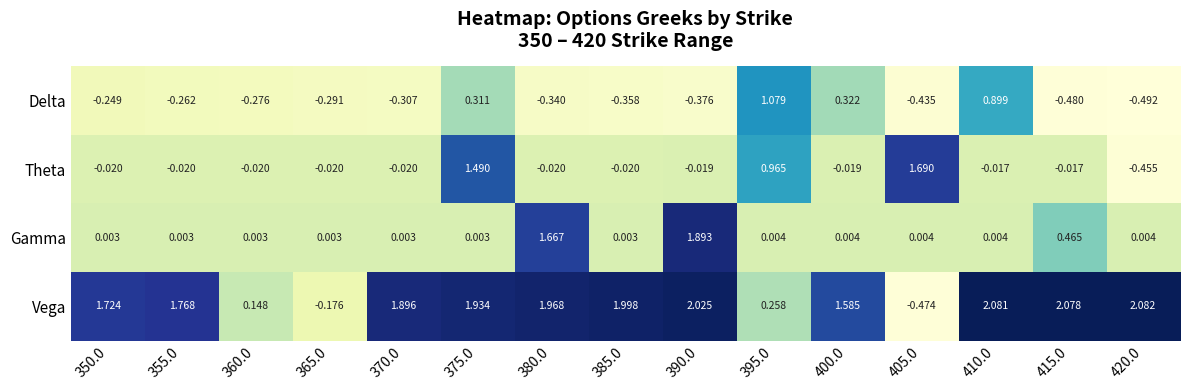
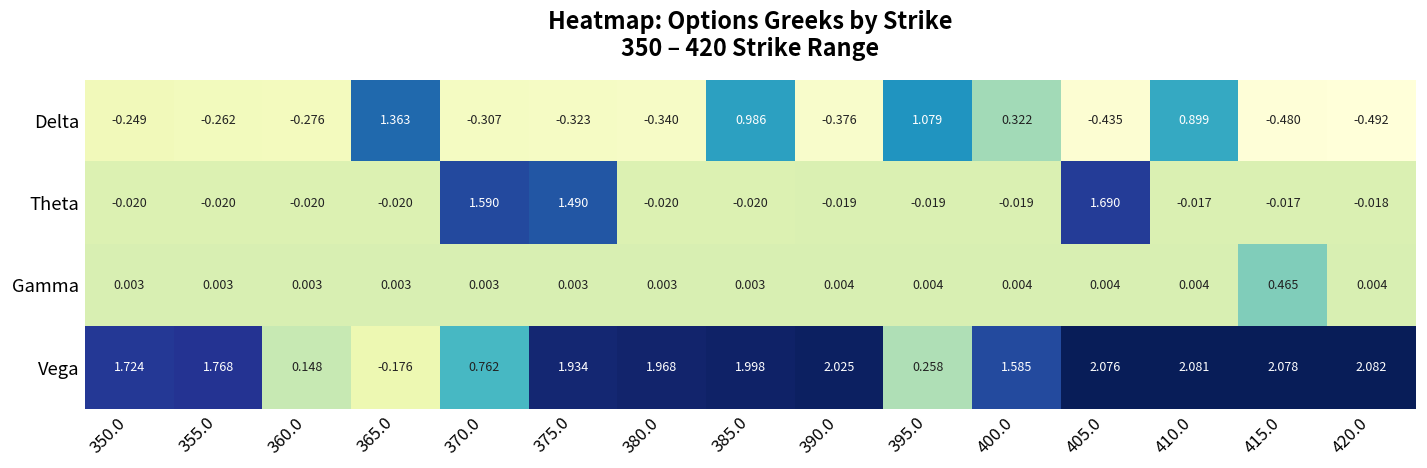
  {
    "Delta": {
      "350.0": -0.249,
      "355.0": -0.262,
      "360.0": -0.276,
-     "365.0": -0.291,
+     "365.0": 1.363,
      "370.0": -0.307,
-     "375.0": 0.311,
+     "375.0": -0.323,
      "380.0": -0.340,
-     "385.0": -0.358,
+     "385.0": 0.986,
      "390.0": -0.376,
      "395.0": 1.079,
      "400.0": 0.322,
      "405.0": -0.435,
      "410.0": 0.899,
      "415.0": -0.480,
      "420.0": -0.492
    },
    "Theta": {
      "350.0": -0.020,
      "355.0": -0.020,
      "360.0": -0.020,
      "365.0": -0.020,
-     "370.0": -0.020,
+     "370.0": 1.590,
      "375.0": 1.490,
      "380.0": -0.020,
      "385.0": -0.020,
      "390.0": -0.019,
-     "395.0": 0.965,
+     "395.0": -0.019,
      "400.0": -0.019,
      "405.0": 1.690,
      "410.0": -0.017,
      "415.0": -0.017,
-     "420.0": -0.455
+     "420.0": -0.018
    },
    "Gamma": {
      "350.0": 0.003,
      "355.0": 0.003,
      "360.0": 0.003,
      "365.0": 0.003,
      "370.0": 0.003,
      "375.0": 0.003,
-     "380.0": 1.667,
+     "380.0": 0.003,
      "385.0": 0.003,
-     "390.0": 1.893,
+     "390.0": 0.004,
      "395.0": 0.004,
      "400.0": 0.004,
      "405.0": 0.004,
      "410.0": 0.004,
      "415.0": 0.465,
      "420.0": 0.004
    },
    "Vega": {
      "350.0": 1.724,
      "355.0": 1.768,
      "360.0": 0.148,
      "365.0": -0.176,
-     "370.0": 1.896,
+     "370.0": 0.762,
      "375.0": 1.934,
      "380.0": 1.968,
      "385.0": 1.998,
      "390.0": 2.025,
      "395.0": 0.258,
      "400.0": 1.585,
-     "405.0": -0.474,
+     "405.0": 2.076,
      "410.0": 2.081,
      "415.0": 2.078,
      "420.0": 2.082
    }
  }
